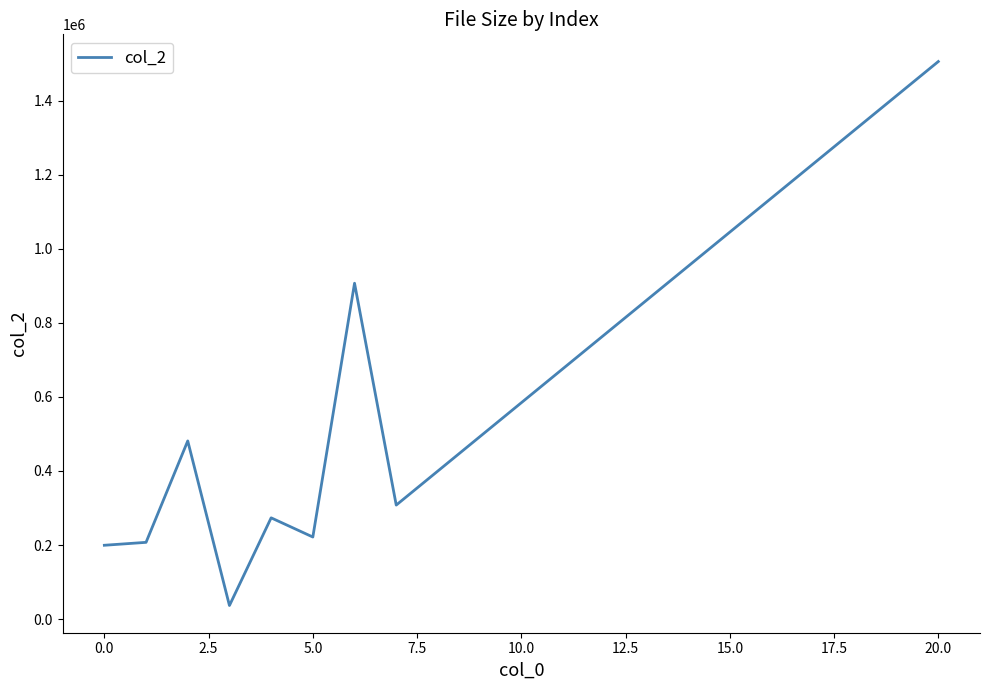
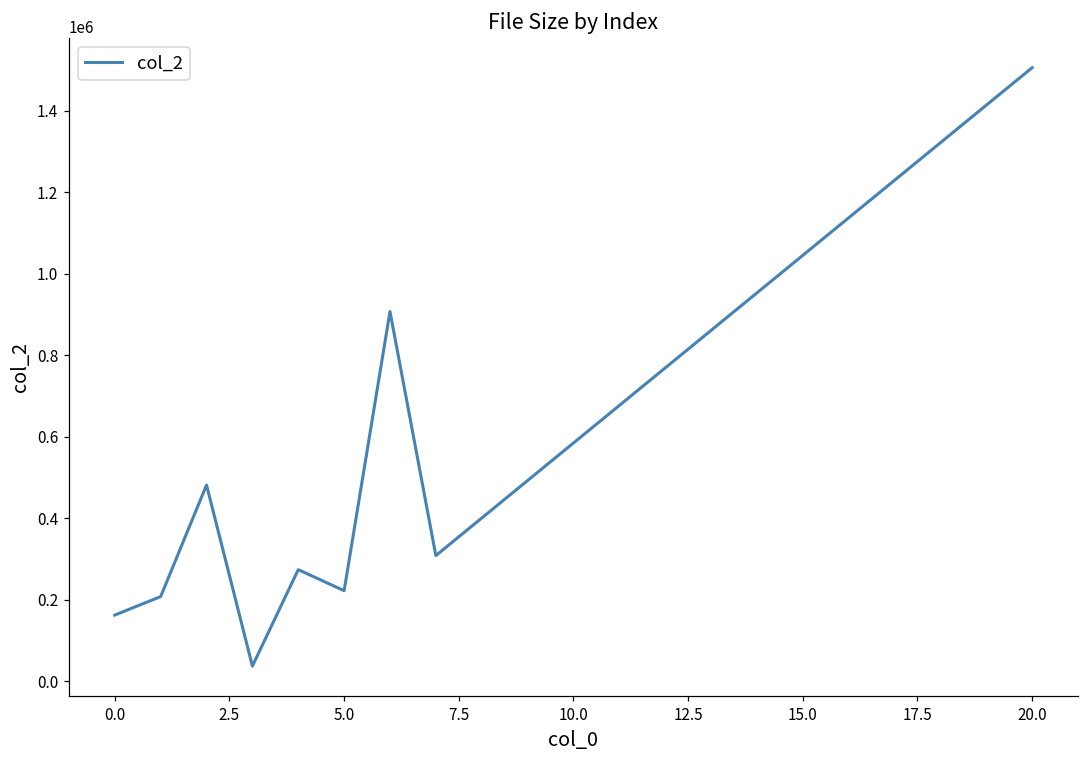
  {
-   "0.0": 200000,
+   "0.0": 160000,
    "5.0": 220000,
    "20.0": 1510000
  }
